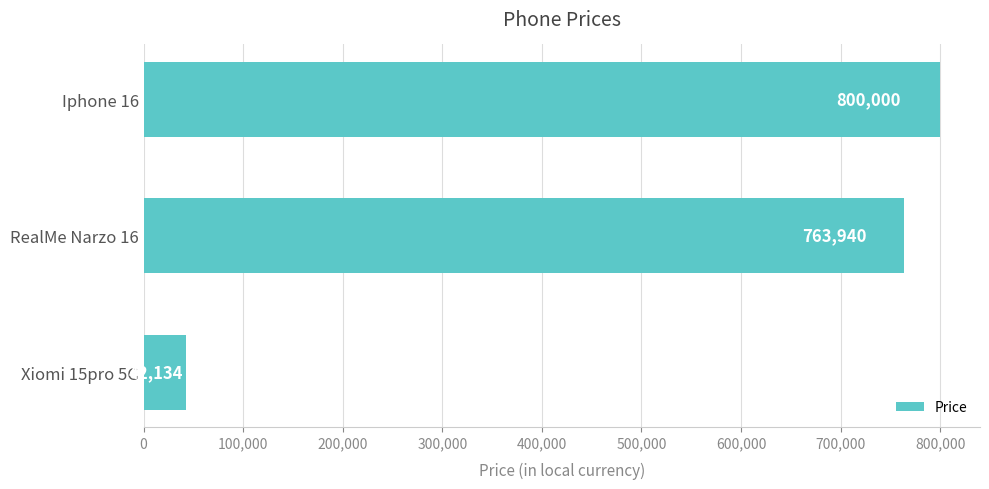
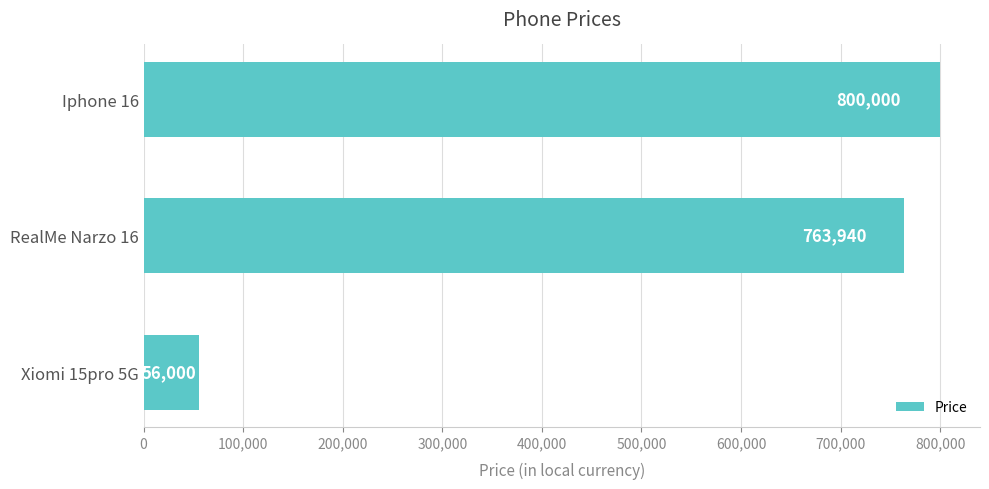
  {
    "Iphone 16": "800,000",
    "RealMe Narzo 16": "763,940",
-   "Xiomi 15pro 5G": "42,134"
+   "Xiomi 15pro 5G": "56,000"
  }
